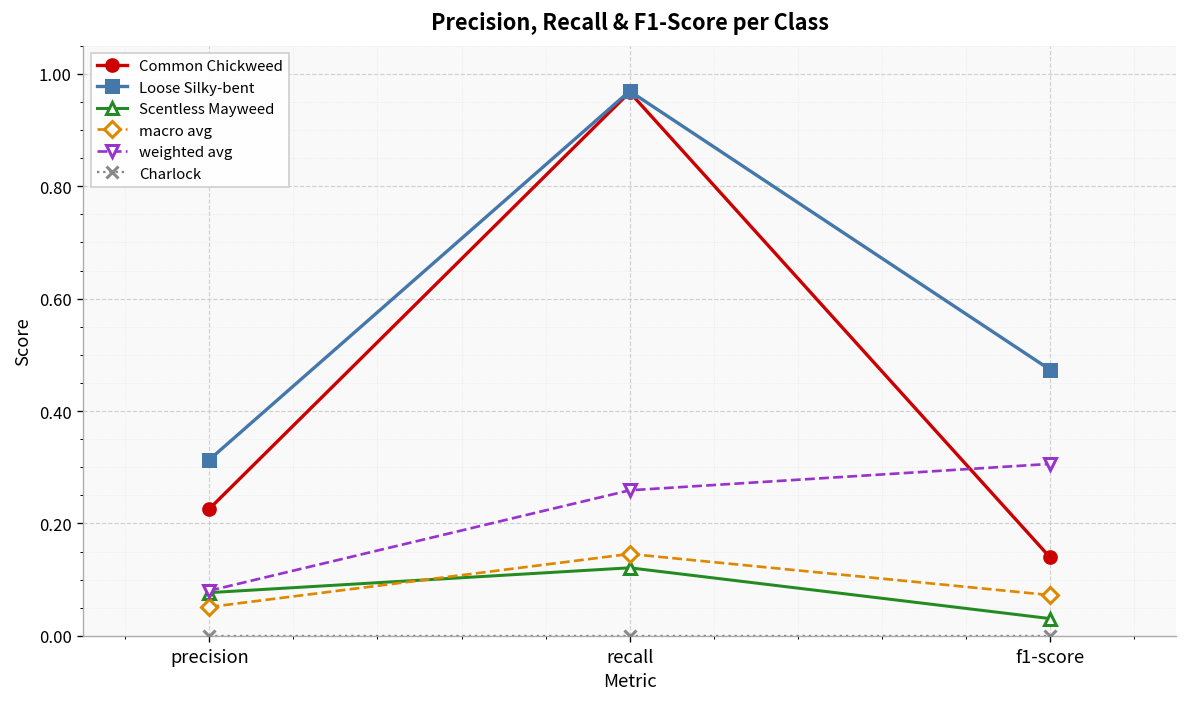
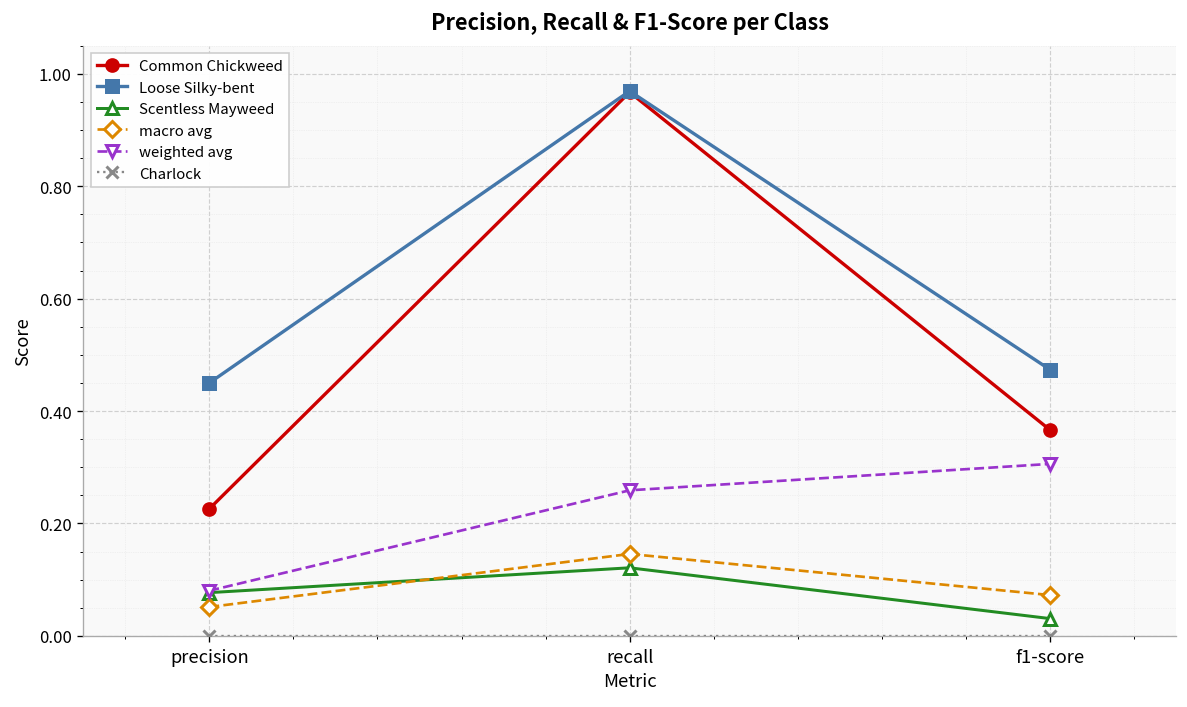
  {
    "Common Chickweed": {
      "precision": 0.23,
-     "f1-score": 0.14
+     "f1-score": 0.37
    },
    "Loose Silky-bent": {
-     "precision": 0.31,
+     "precision": 0.45,
      "f1-score": 0.47
    },
    "Scentless Mayweed": {
      "recall": 0.12,
      "f1-score": 0.03
    },
    "macro avg": {
      "precision": 0.05,
      "recall": 0.15,
      "f1-score": 0.07
    },
    "weighted avg": {
      "recall": 0.26,
      "f1-score": 0.31
    },
    "Charlock": {
      "precision": 0.00,
      "recall": 0.00,
      "f1-score": 0.00
    }
  }
